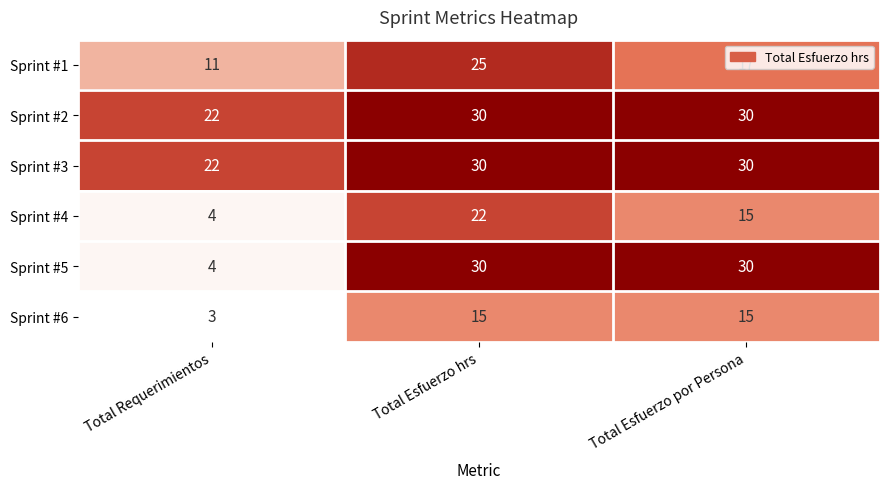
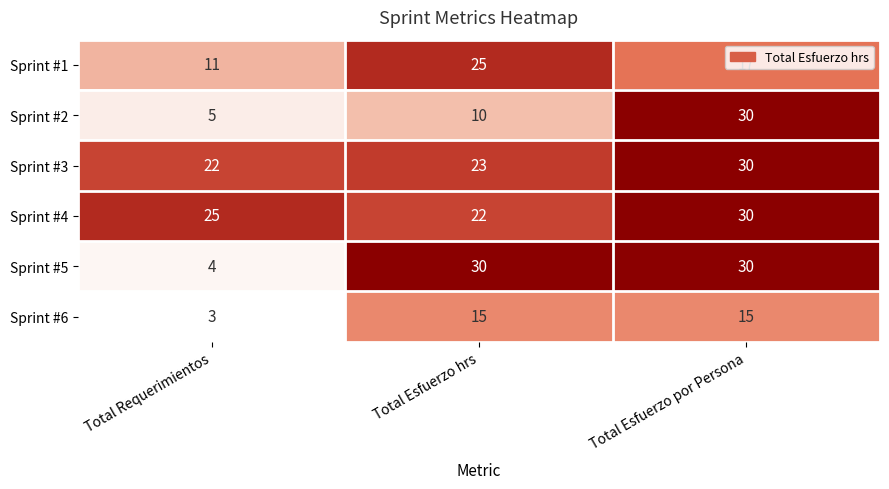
  {
    "Sprint #1": {
      "Total Requerimientos": 11,
      "Total Esfuerzo hrs": 25
    },
    "Sprint #2": {
-     "Total Requerimientos": 22,
-     "Total Esfuerzo hrs": 30,
+     "Total Requerimientos": 5,
+     "Total Esfuerzo hrs": 10,
      "Total Esfuerzo por Persona": 30
    },
    "Sprint #3": {
      "Total Requerimientos": 22,
-     "Total Esfuerzo hrs": 30,
+     "Total Esfuerzo hrs": 23,
      "Total Esfuerzo por Persona": 30
    },
    "Sprint #4": {
-     "Total Requerimientos": 4,
+     "Total Requerimientos": 25,
      "Total Esfuerzo hrs": 22,
-     "Total Esfuerzo por Persona": 15
+     "Total Esfuerzo por Persona": 30
    },
    "Sprint #5": {
      "Total Requerimientos": 4,
      "Total Esfuerzo hrs": 30,
      "Total Esfuerzo por Persona": 30
    },
    "Sprint #6": {
      "Total Requerimientos": 3,
      "Total Esfuerzo hrs": 15,
      "Total Esfuerzo por Persona": 15
    }
  }
